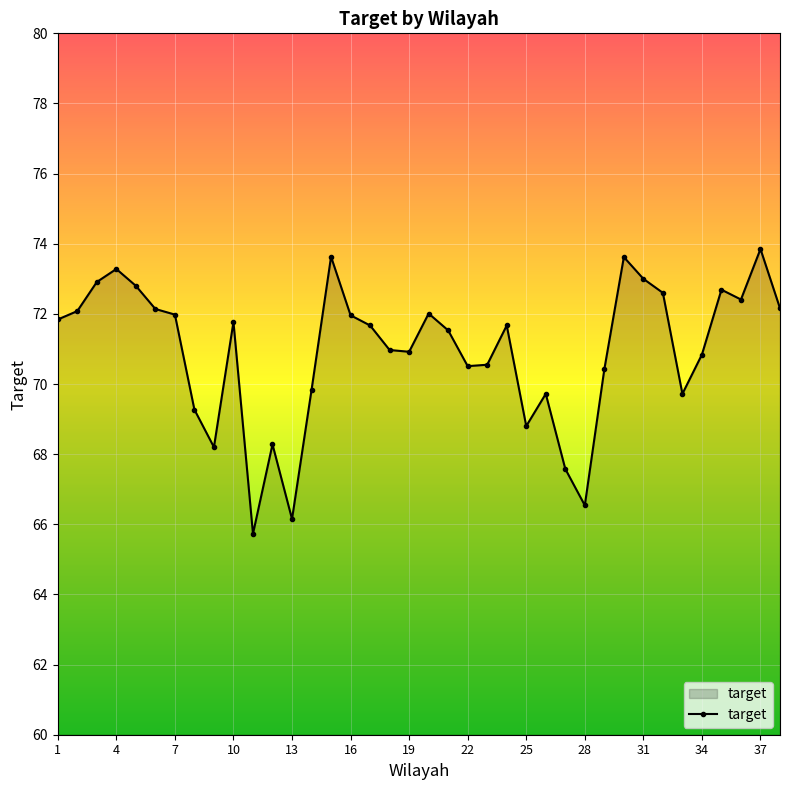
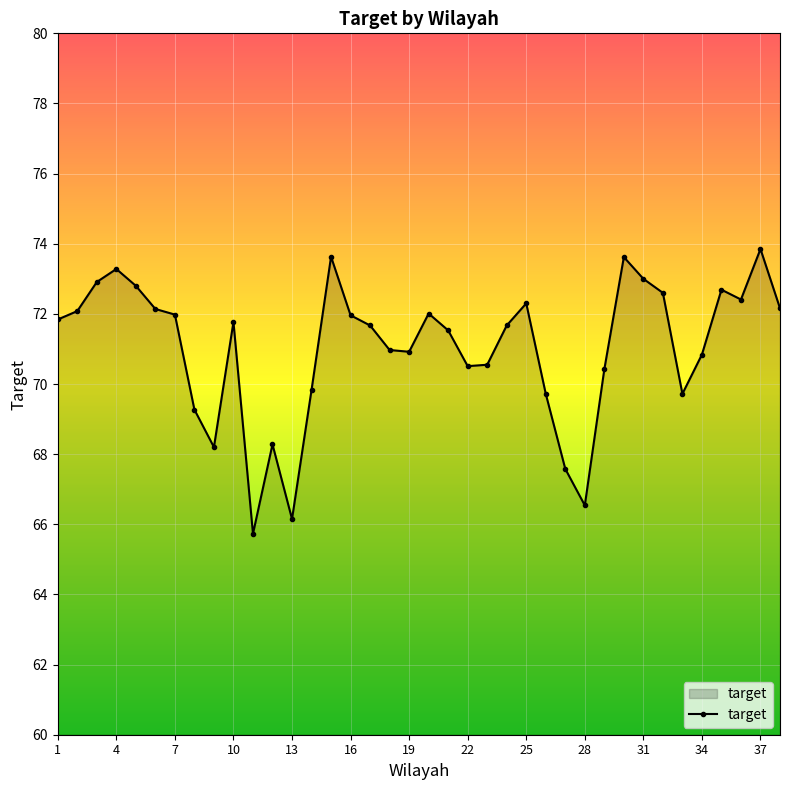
  {
    "1": 71.8,
    "4": 73.3,
    "7": 72.0,
    "10": 71.8,
    "13": 66.2,
    "16": 72.0,
    "19": 70.9,
    "22": 70.5,
-   "25": 68.8,
+   "25": 72.3,
    "28": 66.5,
    "31": 73.0,
    "34": 70.8,
    "37": 73.9
  }
